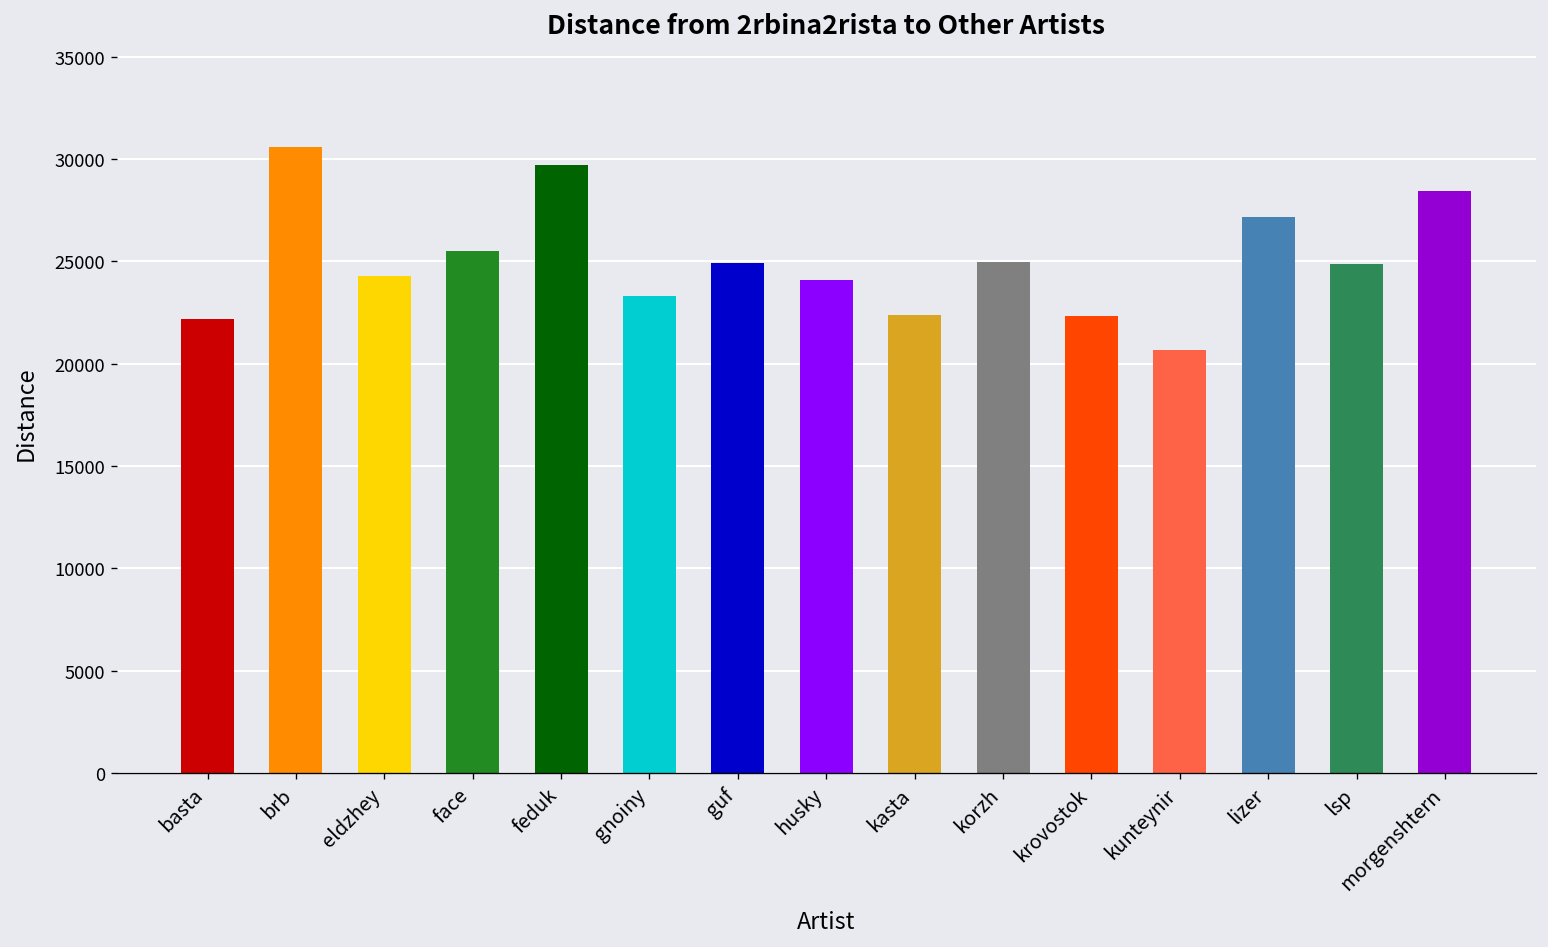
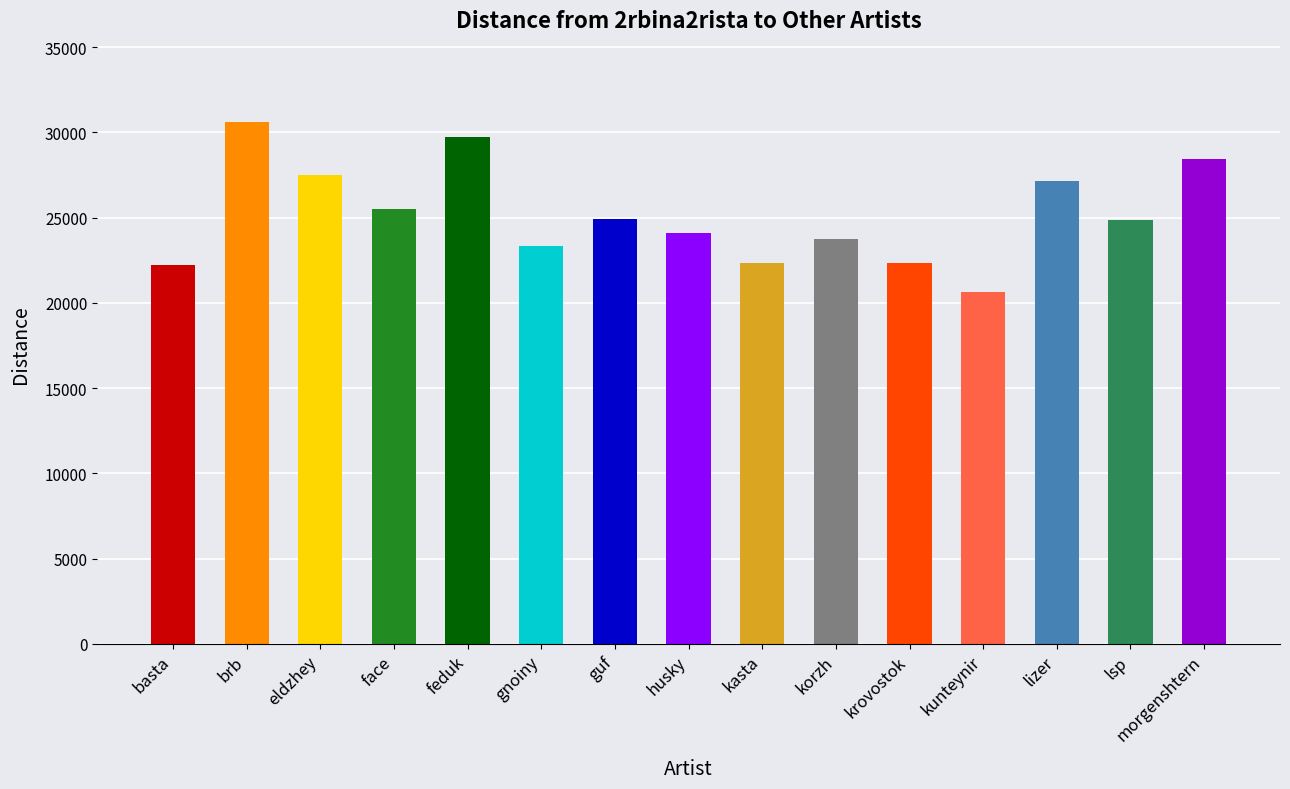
  {
    "basta": 22200,
    "brb": 30600,
-   "eldzhey": 24300,
+   "eldzhey": 27500,
    "face": 25500,
    "feduk": 29700,
    "gnoiny": 23300,
    "guf": 24900,
    "husky": 24100,
    "kasta": 22400,
-   "korzh": 25000,
+   "korzh": 23800,
    "krovostok": 22300,
    "kunteynir": 20700,
    "lizer": 27200,
    "lsp": 24900,
    "morgenshtern": 28500
  }
